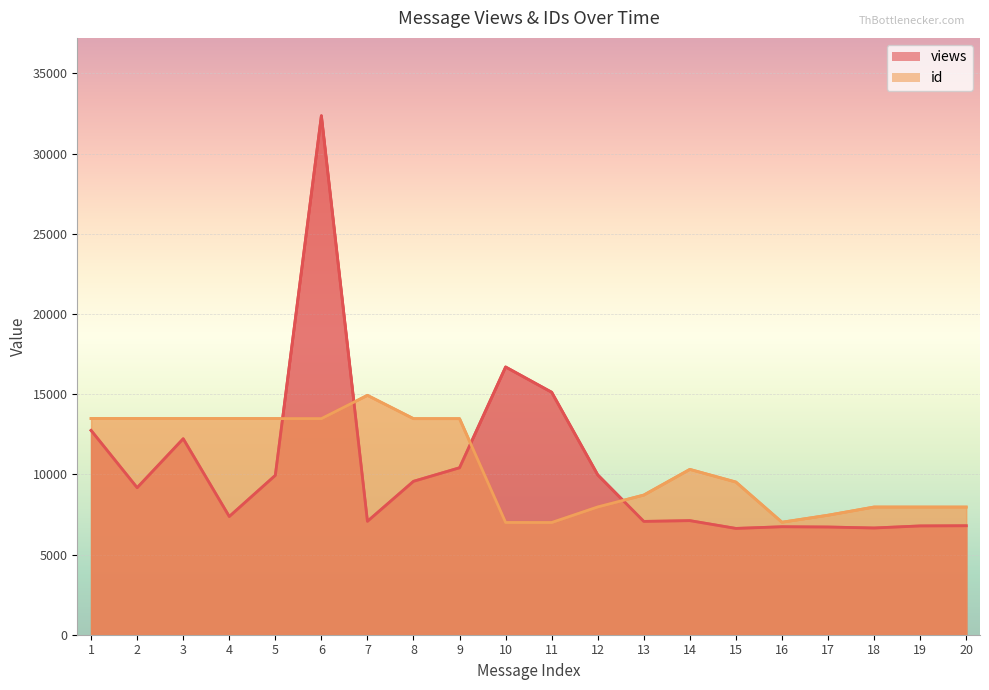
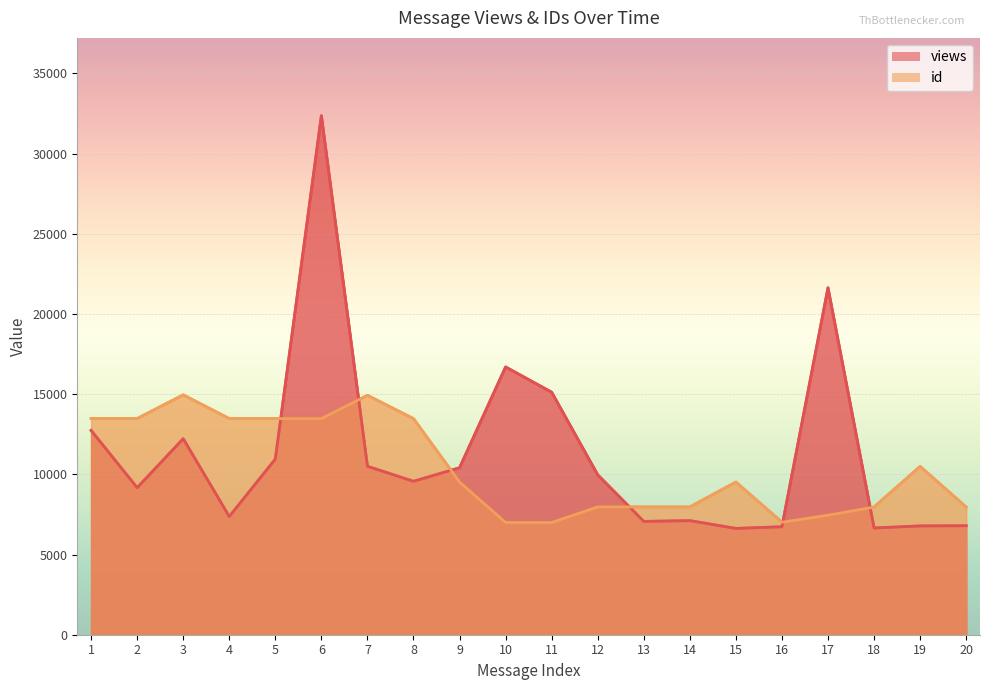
  {
    "views": {
      "1": 12700,
      "2": 9200,
      "3": 12200,
      "4": 7400,
-     "5": 9900,
+     "5": 11000,
      "6": 32400,
-     "7": 7100,
+     "7": 10500,
      "8": 9600,
      "9": 10400,
      "10": 16700,
      "11": 15100,
      "12": 10000,
      "13": 7100,
      "14": 7100,
      "15": 6600,
      "16": 6700,
-     "17": 6700,
+     "17": 21600,
      "18": 6700,
      "19": 6800,
      "20": 6800
    },
    "id": {
      "1": 13500,
      "2": 13500,
-     "3": 13500,
+     "3": 15000,
      "4": 13500,
      "5": 13500,
      "6": 13500,
      "7": 14900,
      "8": 13500,
-     "9": 13500,
+     "9": 9500,
      "10": 7000,
      "11": 7000,
      "12": 8000,
-     "13": 8700,
-     "14": 10300,
+     "13": 8000,
+     "14": 8000,
      "15": 9500,
      "16": 7000,
      "17": 7500,
      "18": 8000,
-     "19": 8000,
+     "19": 10500,
      "20": 8000
    }
  }
